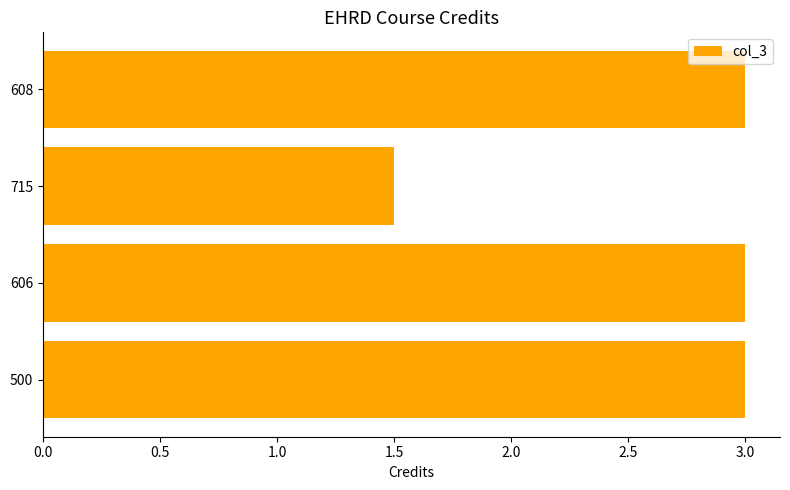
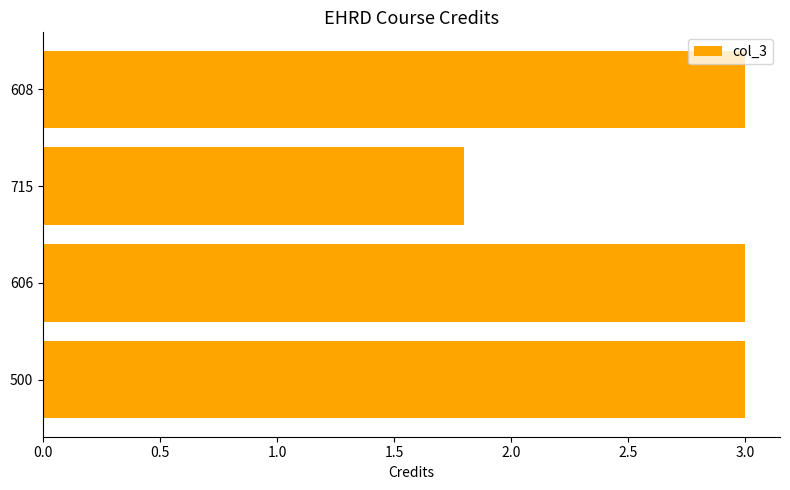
  {
    "608": 3.0,
-   "715": 1.5,
+   "715": 1.8,
    "606": 3.0,
    "500": 3.0
  }
